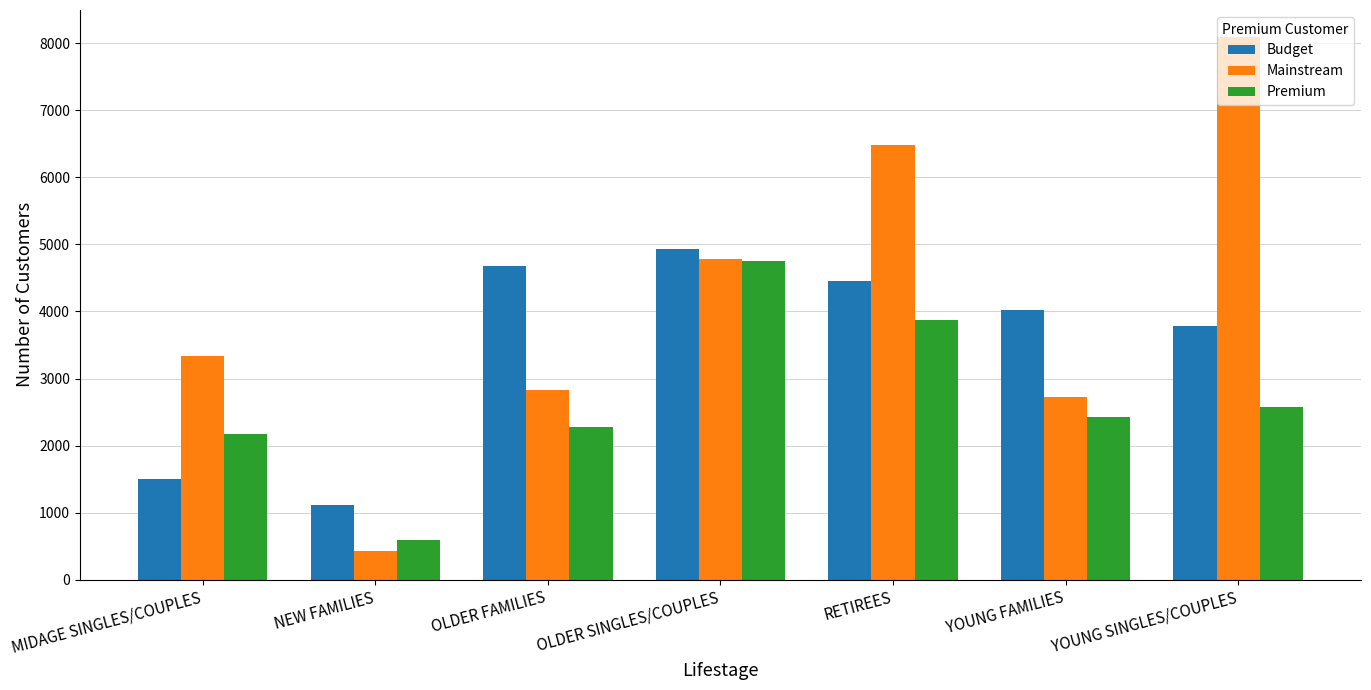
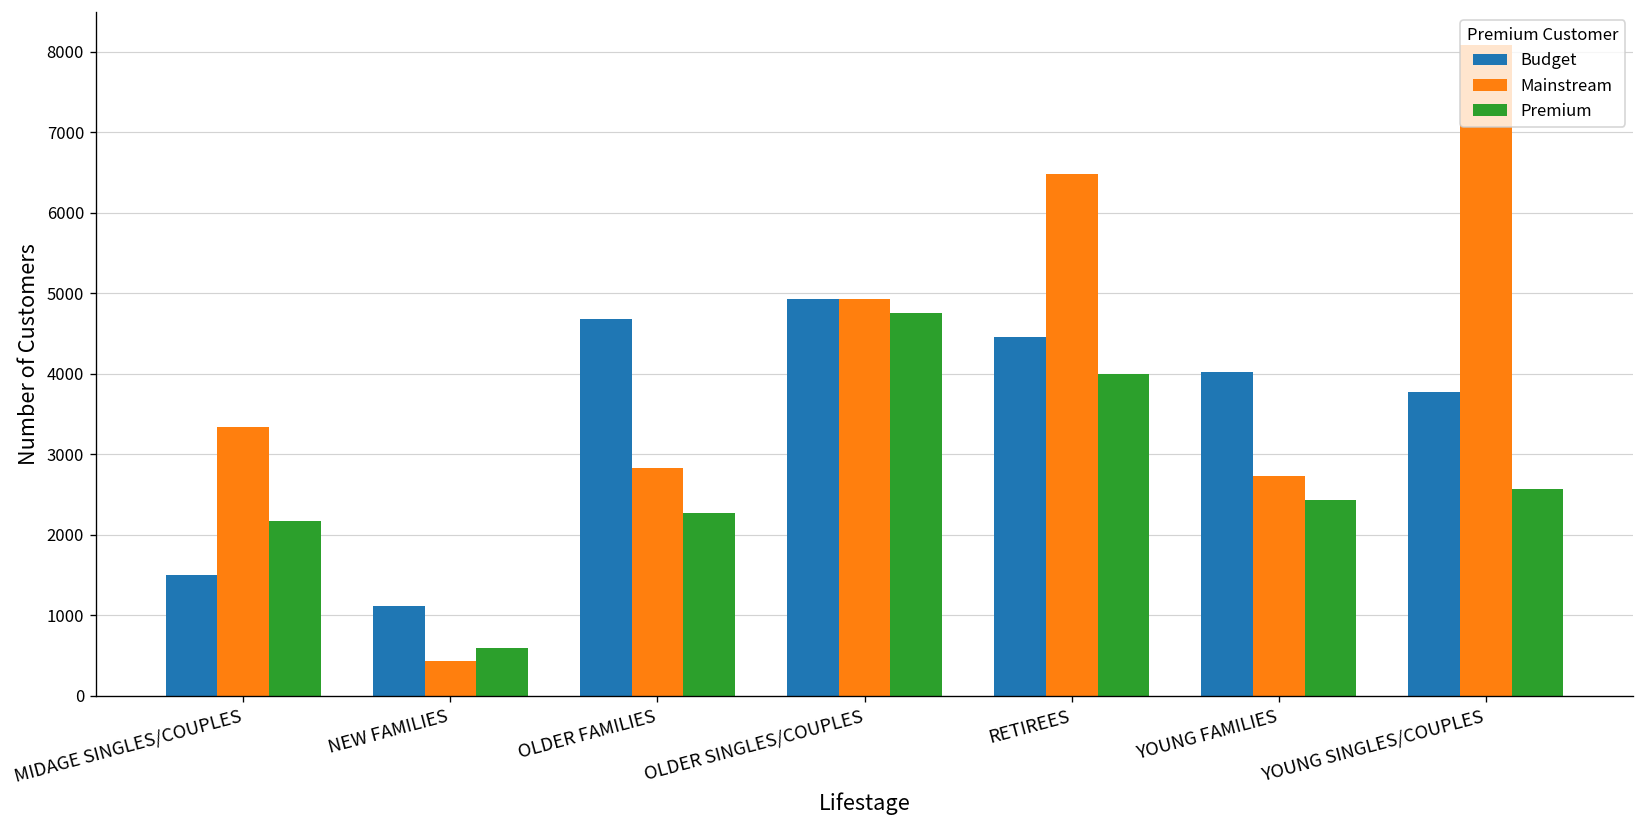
  {
    "Budget": {
      "MIDAGE SINGLES/COUPLES": 1500,
      "NEW FAMILIES": 1100,
      "OLDER FAMILIES": 4700,
      "OLDER SINGLES/COUPLES": 4900,
      "RETIREES": 4500,
      "YOUNG FAMILIES": 4000,
      "YOUNG SINGLES/COUPLES": 3800
    },
    "Mainstream": {
      "MIDAGE SINGLES/COUPLES": 3300,
      "NEW FAMILIES": 400,
      "OLDER FAMILIES": 2800,
-     "OLDER SINGLES/COUPLES": 4800,
+     "OLDER SINGLES/COUPLES": 4900,
      "RETIREES": 6500,
      "YOUNG FAMILIES": 2700
    },
    "Premium": {
      "MIDAGE SINGLES/COUPLES": 2200,
      "NEW FAMILIES": 600,
      "OLDER FAMILIES": 2300,
      "OLDER SINGLES/COUPLES": 4800,
-     "RETIREES": 3900,
+     "RETIREES": 4000,
      "YOUNG FAMILIES": 2400,
      "YOUNG SINGLES/COUPLES": 2600
    }
  }
